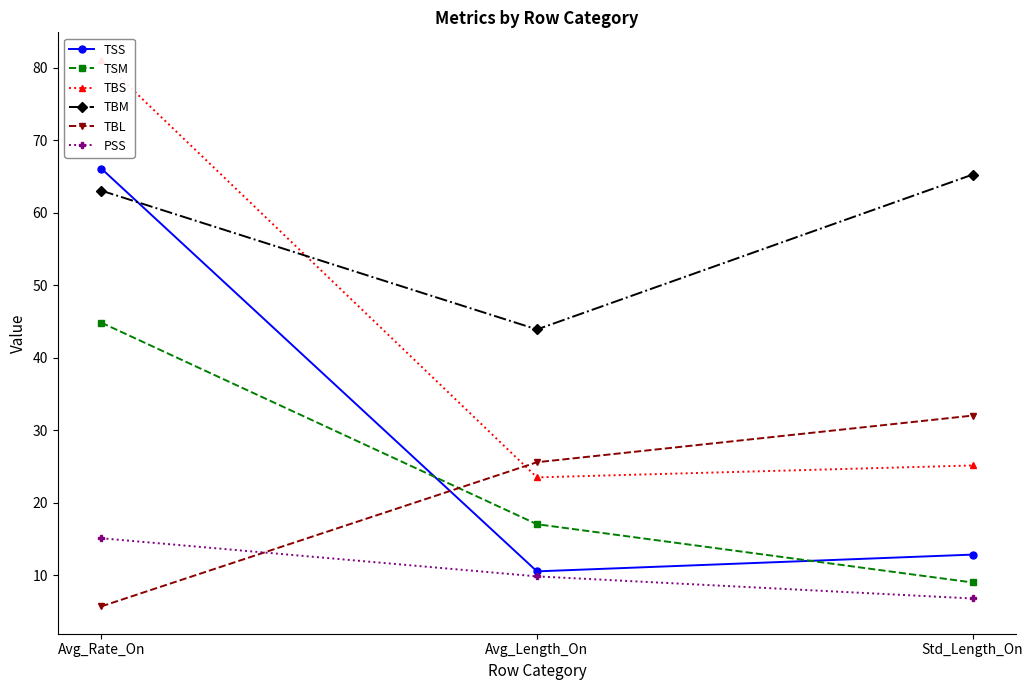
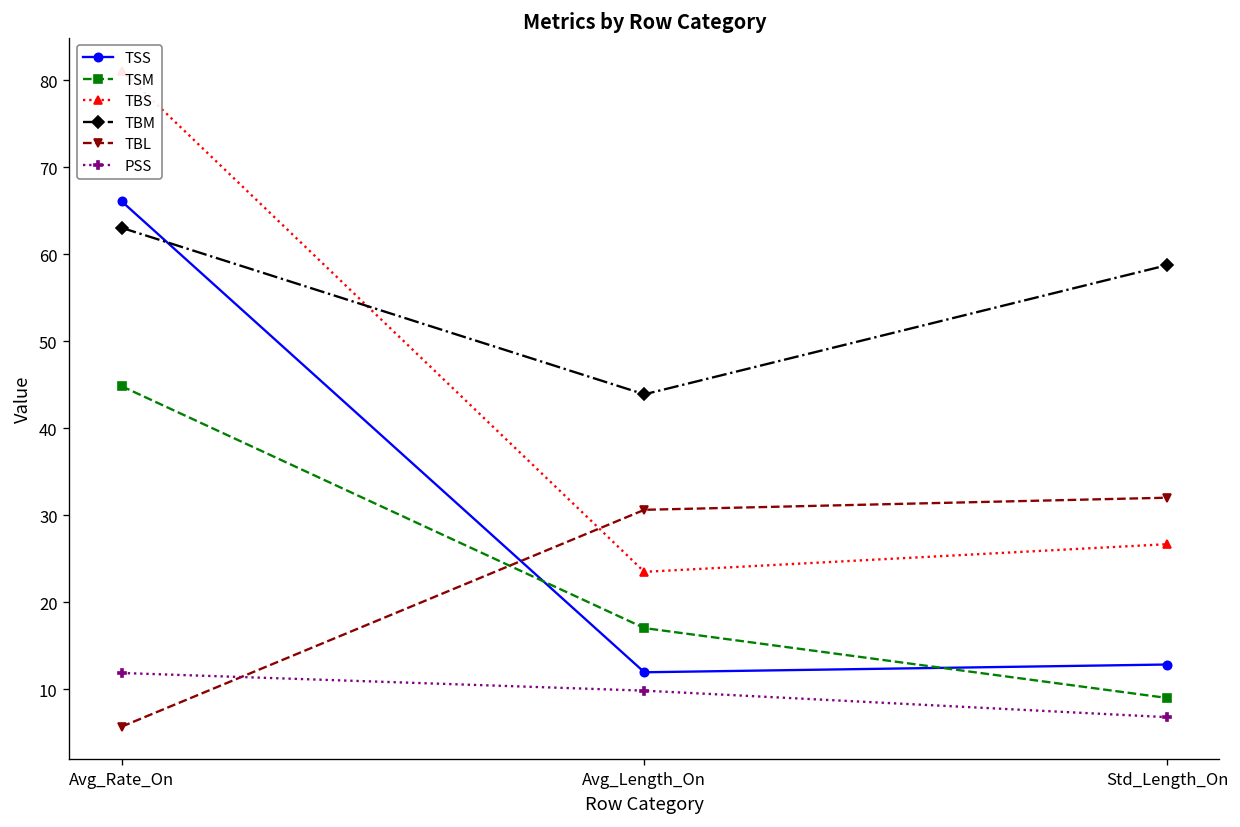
  {
    "TSS": {
      "Avg_Rate_On": 66,
-     "Avg_Length_On": 11,
+     "Avg_Length_On": 12,
      "Std_Length_On": 13
    },
    "TSM": {
      "Avg_Rate_On": 45,
      "Avg_Length_On": 17,
      "Std_Length_On": 9
    },
    "TBS": {
      "Avg_Length_On": 23,
-     "Std_Length_On": 25
+     "Std_Length_On": 27
    },
    "TBM": {
      "Avg_Rate_On": 63,
      "Avg_Length_On": 44,
-     "Std_Length_On": 65
+     "Std_Length_On": 59
    },
    "TBL": {
      "Avg_Rate_On": 6,
-     "Avg_Length_On": 26,
+     "Avg_Length_On": 31,
      "Std_Length_On": 32
    },
    "PSS": {
-     "Avg_Rate_On": 15,
+     "Avg_Rate_On": 12,
      "Avg_Length_On": 10,
      "Std_Length_On": 7
    }
  }
